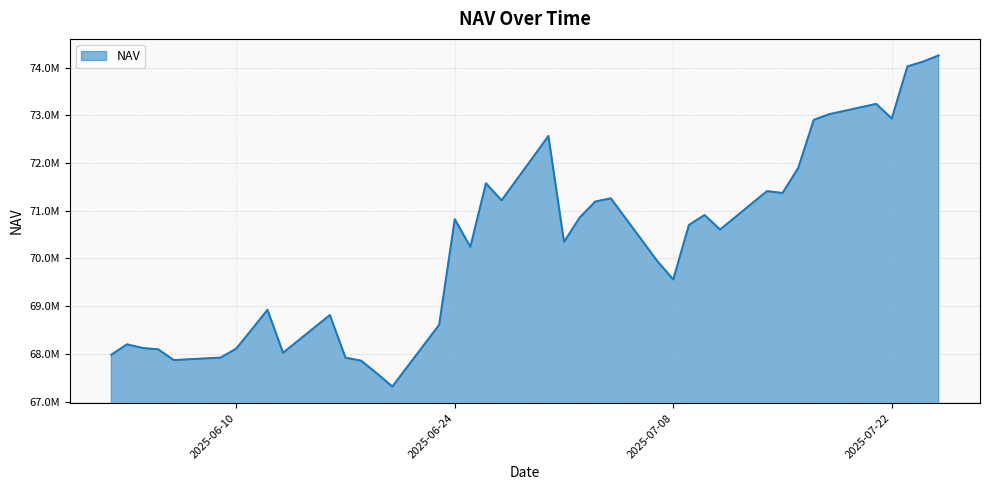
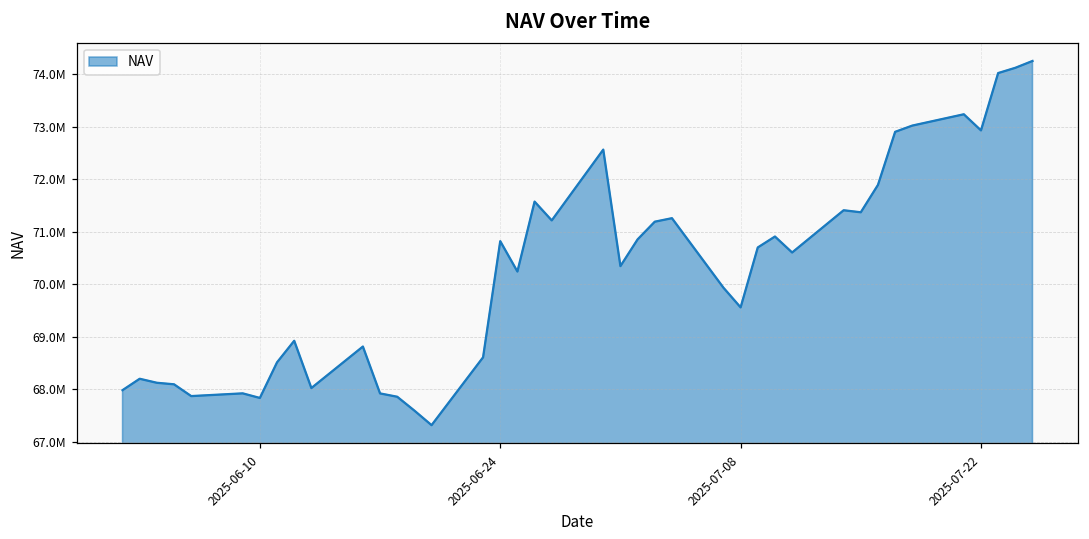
  {
-   "2025-06-10": 68100000,
+   "2025-06-10": 67800000,
    "2025-06-24": 70800000,
    "2025-07-08": 69600000,
    "2025-07-22": 72900000
  }
